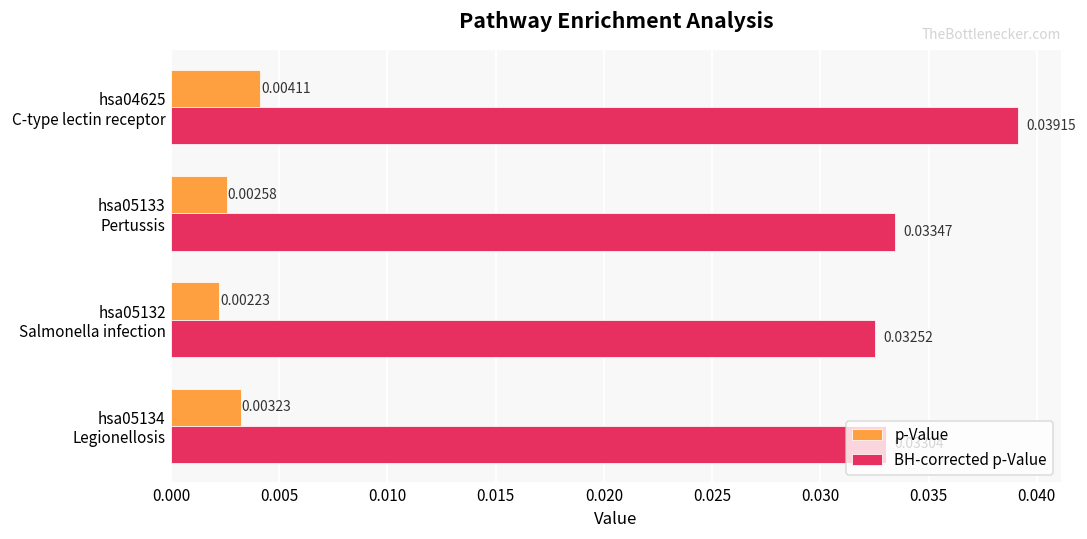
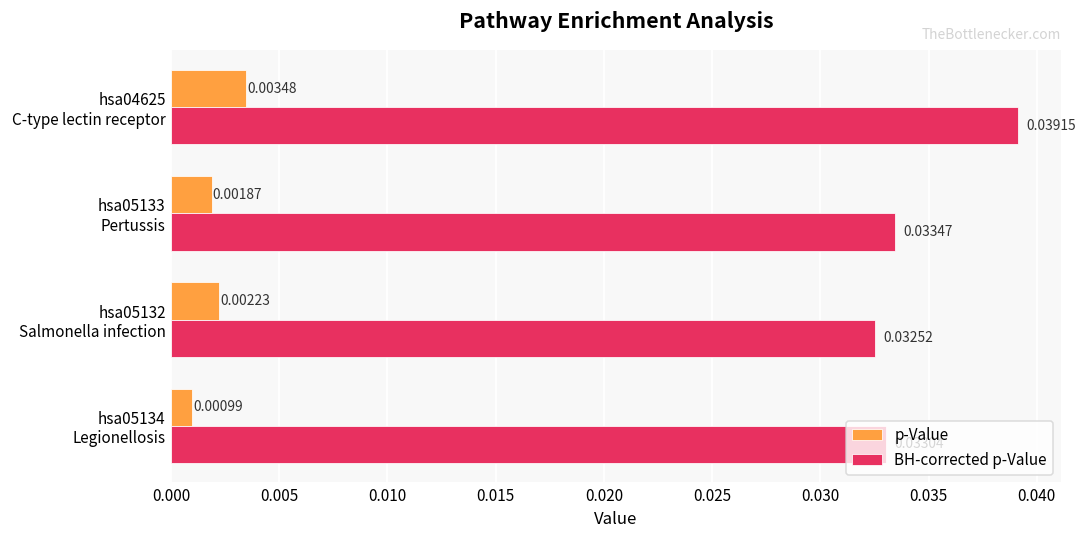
  {
    "p-Value": {
-     "hsa04625 C-type lectin receptor": 0.00411,
-     "hsa05133 Pertussis": 0.00258,
+     "hsa04625 C-type lectin receptor": 0.00348,
+     "hsa05133 Pertussis": 0.00187,
      "hsa05132 Salmonella infection": 0.00223,
-     "hsa05134 Legionellosis": 0.00323
+     "hsa05134 Legionellosis": 0.00099
    },
    "BH-corrected p-Value": {
      "hsa04625 C-type lectin receptor": 0.03915,
      "hsa05133 Pertussis": 0.03347,
      "hsa05132 Salmonella infection": 0.03252
    }
  }
